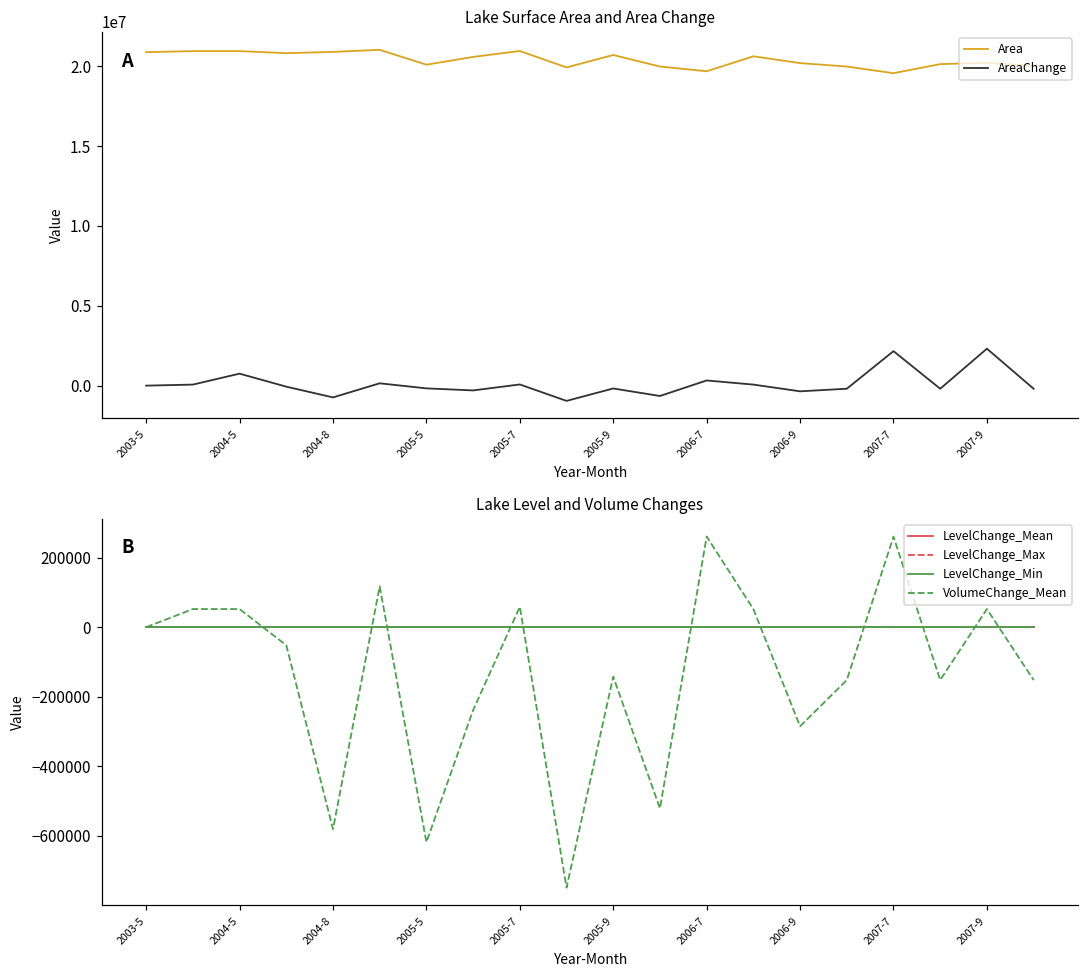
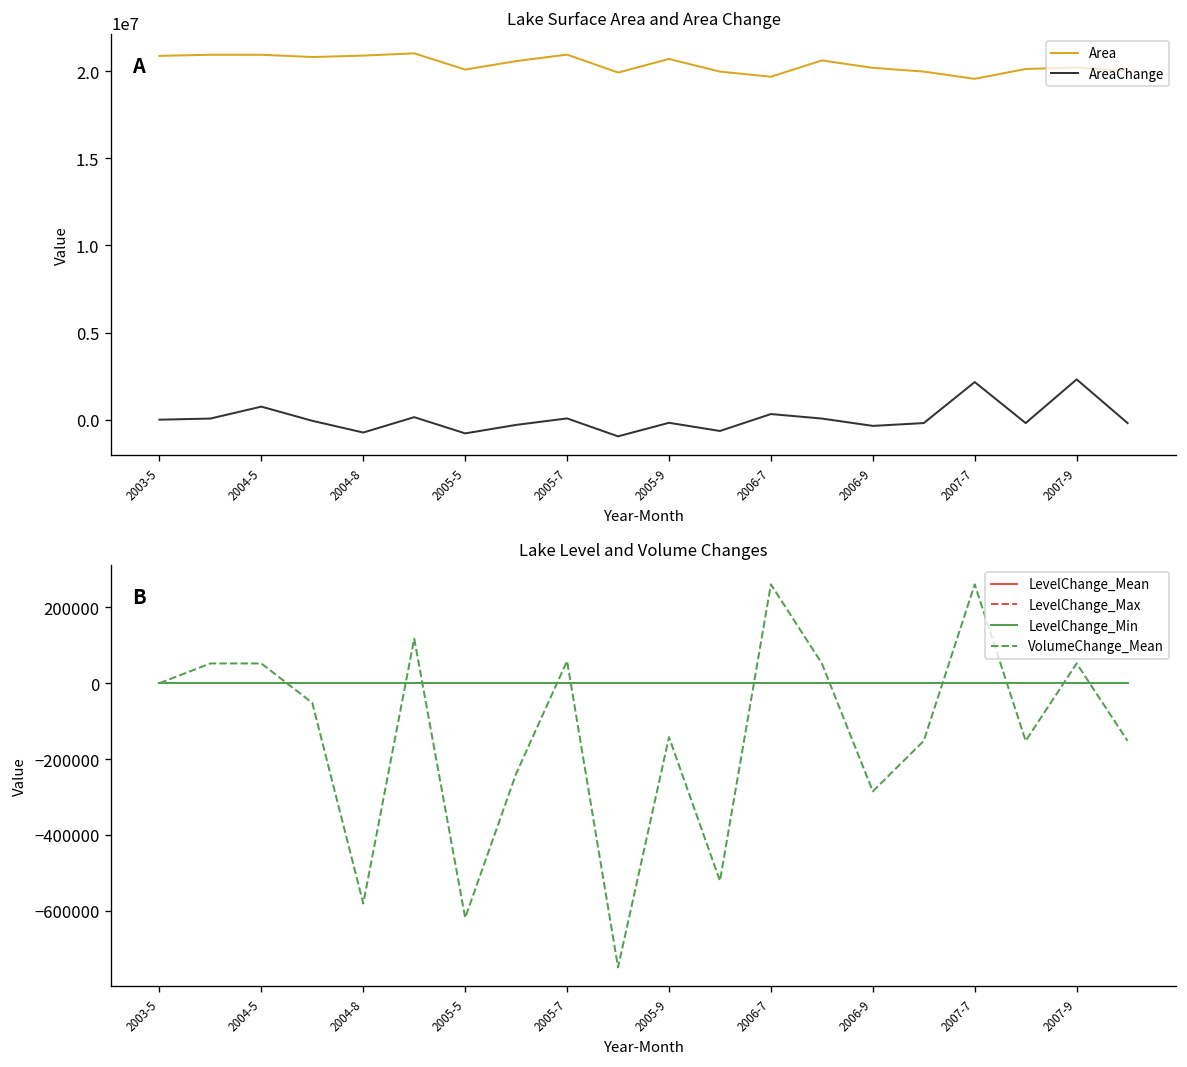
  {
    "Lake Surface Area and Area Change": {
      "Area": {
        "2003-5": 20900000,
        "2004-5": 20900000,
        "2004-8": 20900000,
        "2005-5": 20100000,
        "2005-7": 21000000,
        "2005-9": 20700000,
        "2006-7": 19700000,
        "2006-9": 20200000,
        "2007-7": 19600000
      },
      "AreaChange": {
        "2003-5": 0,
        "2004-5": 700000,
        "2004-8": -700000,
-       "2005-5": -200000,
+       "2005-5": -800000,
        "2005-7": 100000,
        "2005-9": -200000,
        "2006-7": 300000,
        "2006-9": -400000,
        "2007-7": 2200000,
        "2007-9": 2300000
      }
    }
  }
